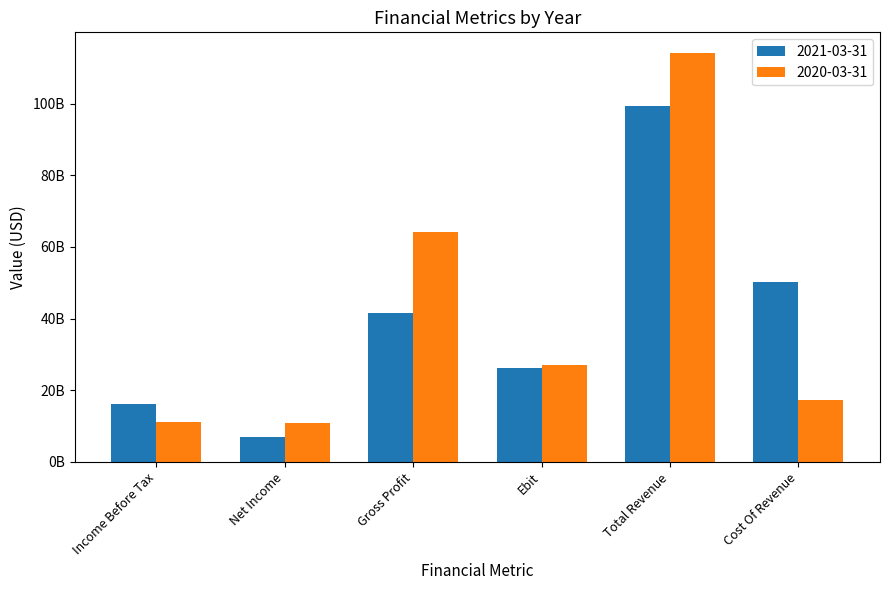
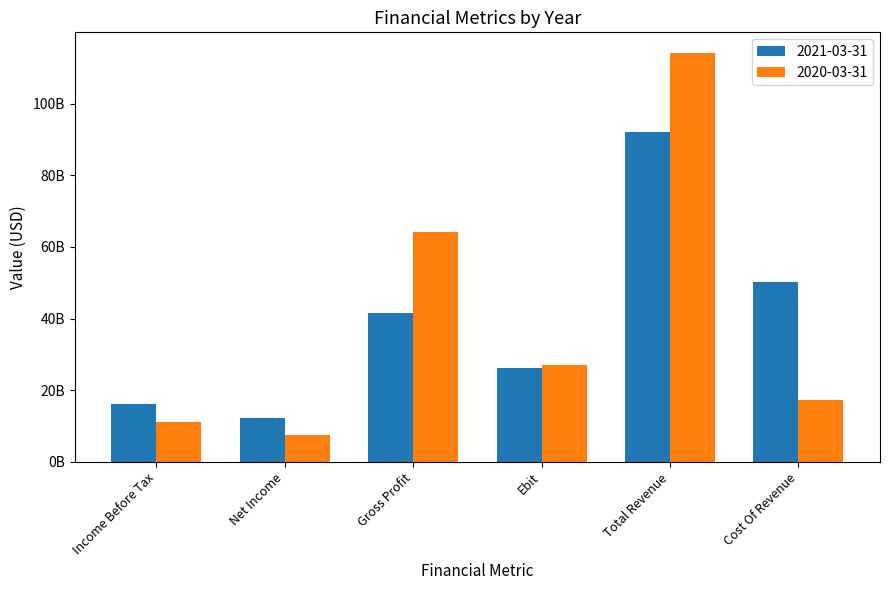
  {
    "2021-03-31": {
      "Income Before Tax": 16000000000,
-     "Net Income": 7000000000,
+     "Net Income": 12000000000,
      "Gross Profit": 42000000000,
      "Ebit": 26000000000,
-     "Total Revenue": 99000000000,
+     "Total Revenue": 92000000000,
      "Cost Of Revenue": 50000000000
    },
    "2020-03-31": {
      "Income Before Tax": 11000000000,
-     "Net Income": 11000000000,
+     "Net Income": 7000000000,
      "Gross Profit": 64000000000,
      "Ebit": 27000000000,
      "Total Revenue": 114000000000,
      "Cost Of Revenue": 17000000000
    }
  }
